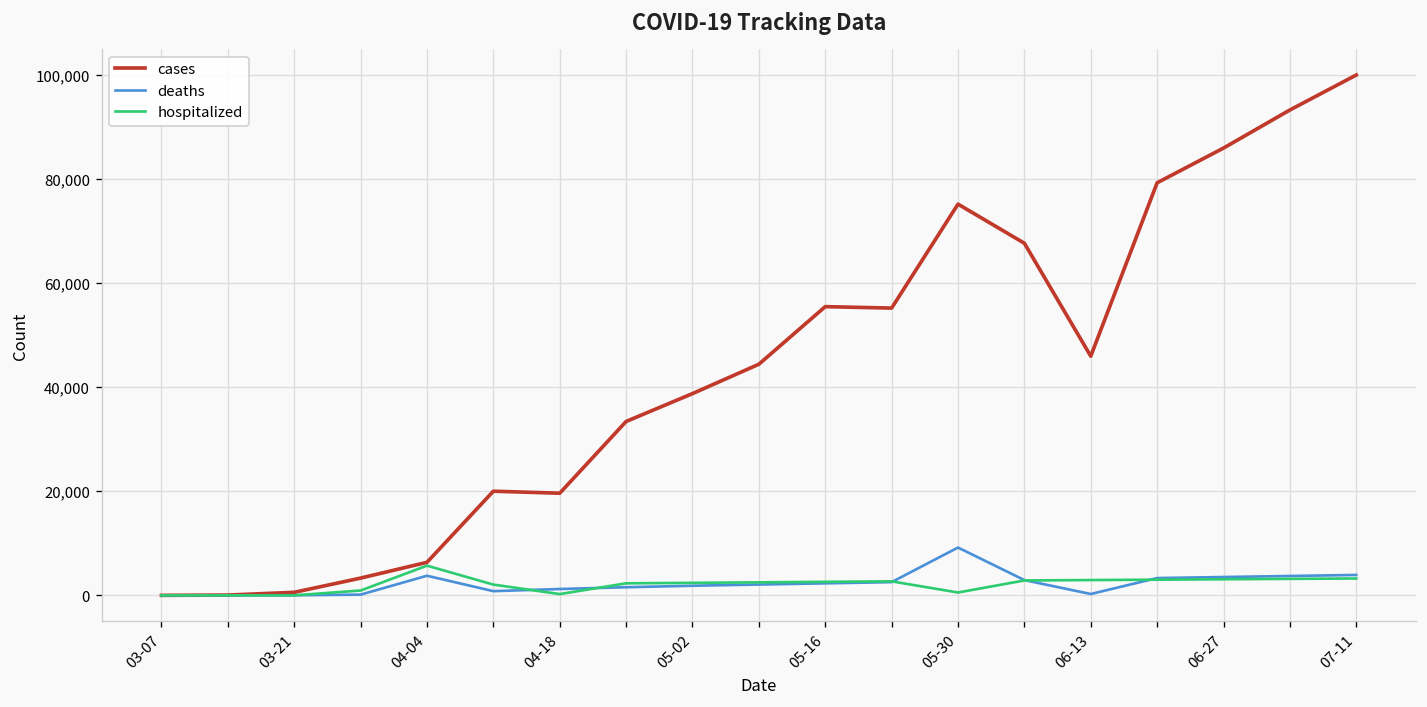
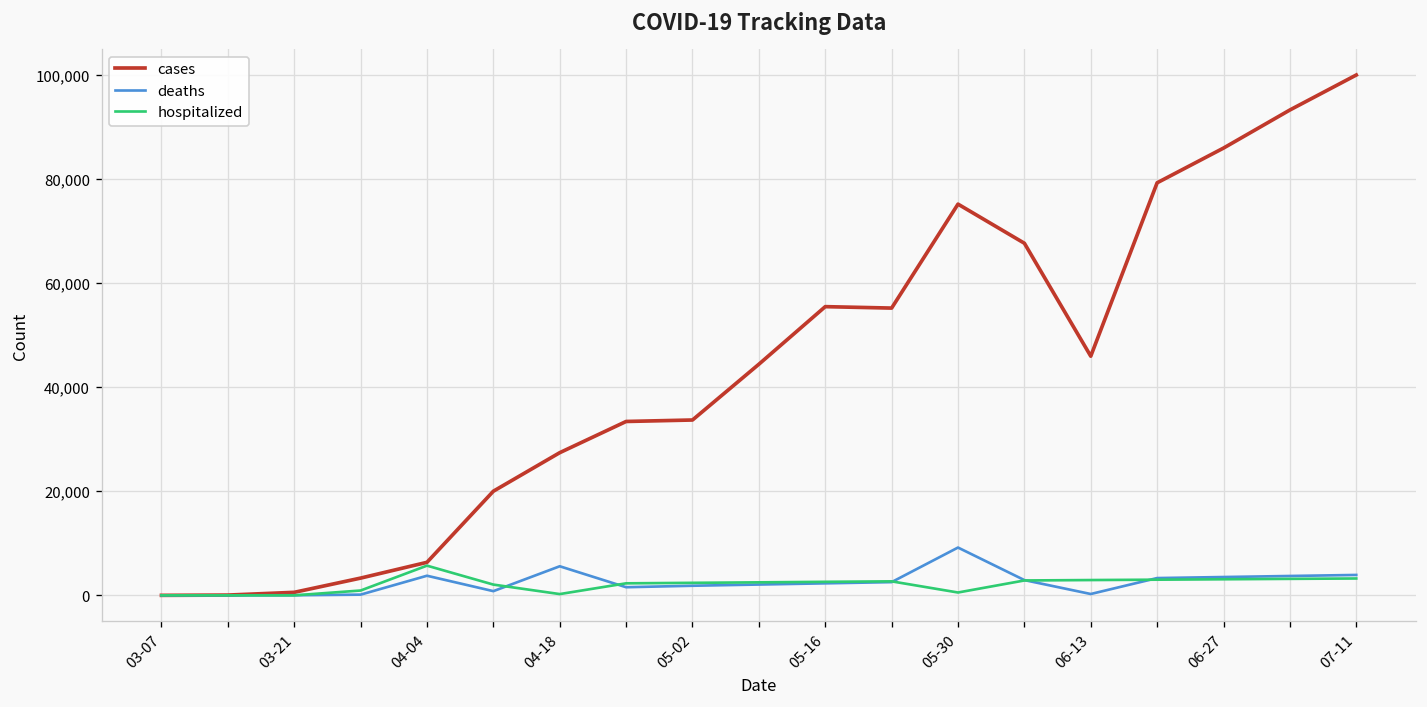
  {
    "cases": {
      "04-04": "6,000",
-     "04-18": "20,000",
-     "05-02": "39,000",
+     "04-18": "27,000",
+     "05-02": "34,000",
      "05-16": "55,000",
      "05-30": "75,000",
      "06-13": "46,000",
      "06-27": "86,000",
      "07-11": "100,000"
    },
    "deaths": {
      "04-04": "4,000",
-     "04-18": "1,000",
+     "04-18": "6,000",
      "05-30": "9,000",
      "06-13": "0",
      "07-11": "4,000"
    },
    "hospitalized": {
      "04-04": "6,000",
      "04-18": "0",
      "05-30": "1,000",
      "06-13": "3,000",
      "07-11": "3,000"
    }
  }
